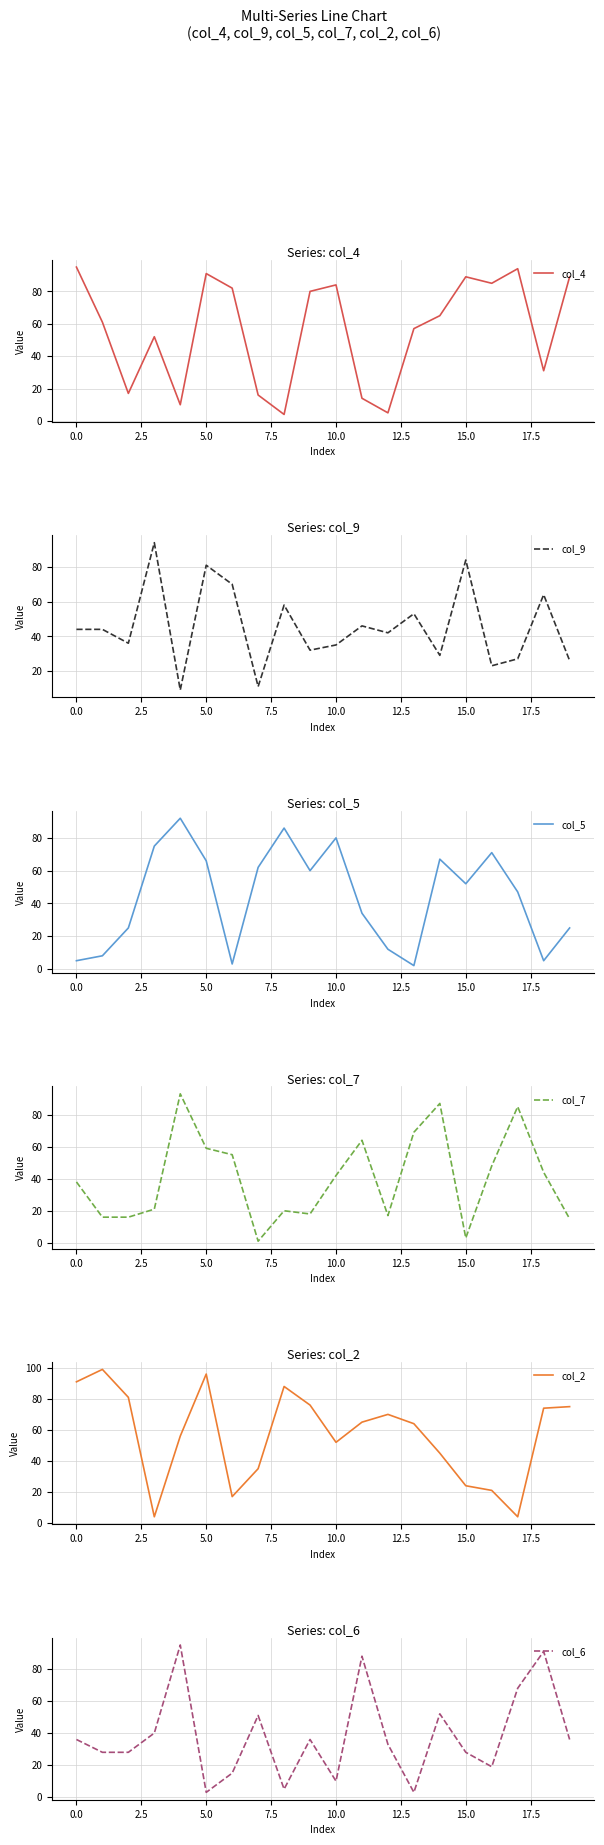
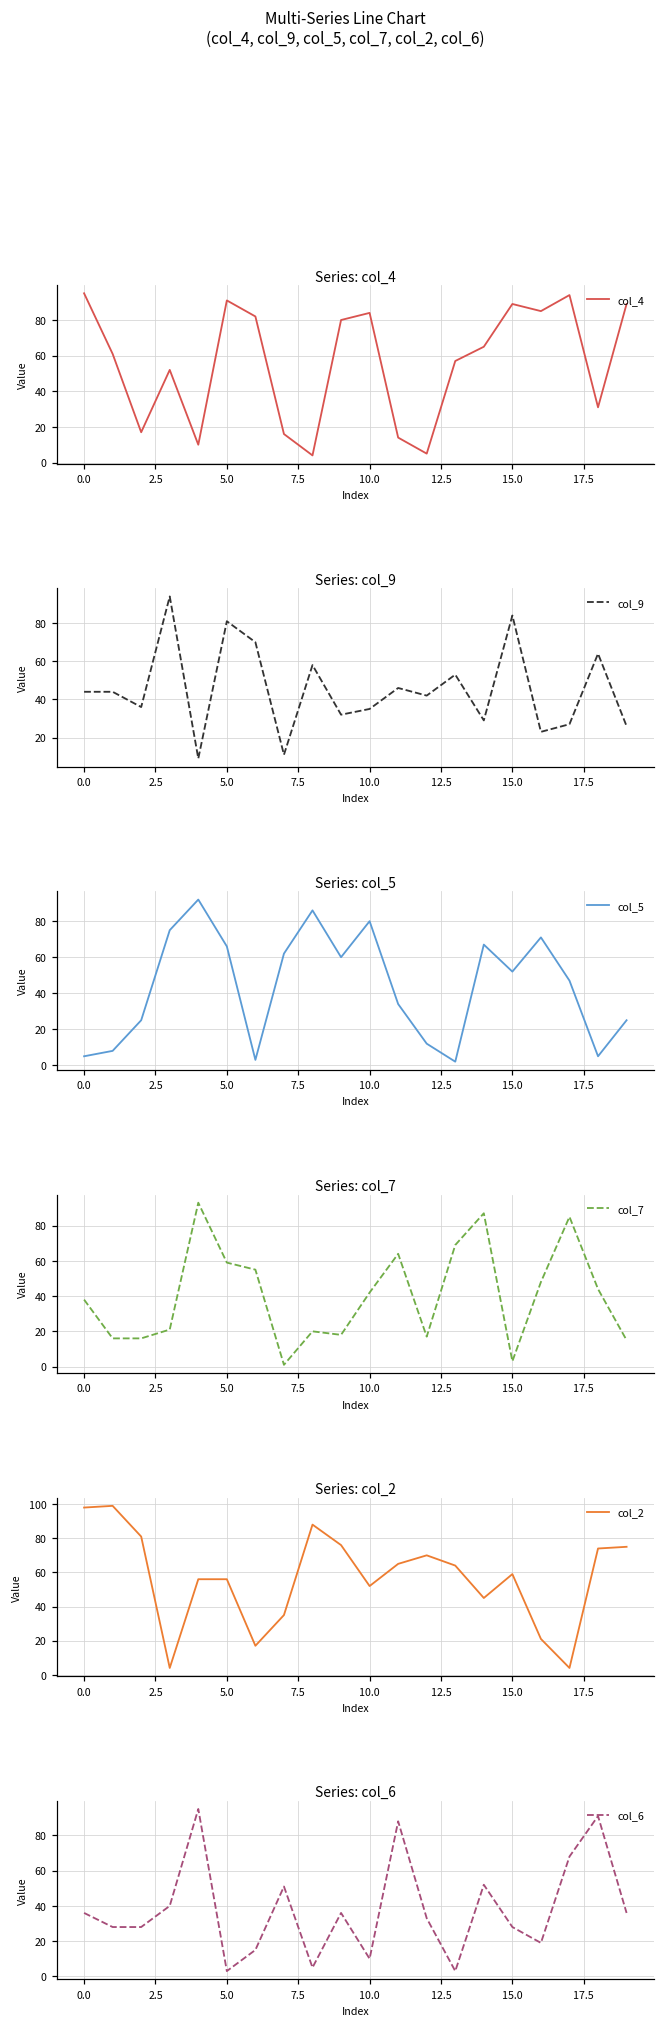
  {
    "Series: col_4": {
      "0.0": 95,
      "5.0": 91,
      "10.0": 84,
      "15.0": 89
    },
    "Series: col_9": {
      "0.0": 44,
      "5.0": 81,
      "10.0": 35,
      "15.0": 84
    },
    "Series: col_5": {
      "0.0": 5,
      "5.0": 66,
      "10.0": 80,
      "15.0": 52
    },
    "Series: col_7": {
      "0.0": 38,
      "5.0": 59,
      "10.0": 42,
      "15.0": 3
    },
    "Series: col_2": {
-     "0.0": 91,
-     "5.0": 96,
+     "0.0": 98,
+     "5.0": 56,
      "10.0": 52,
-     "15.0": 24
+     "15.0": 59
    },
    "Series: col_6": {
      "0.0": 36,
      "5.0": 3,
      "10.0": 10,
      "15.0": 28
    }
  }
